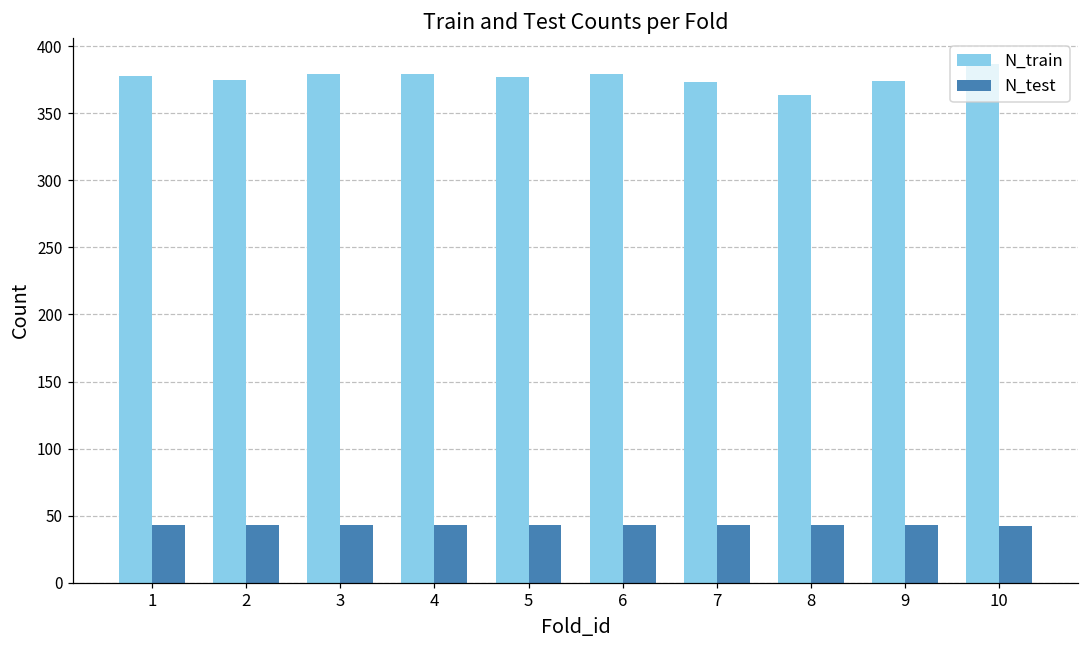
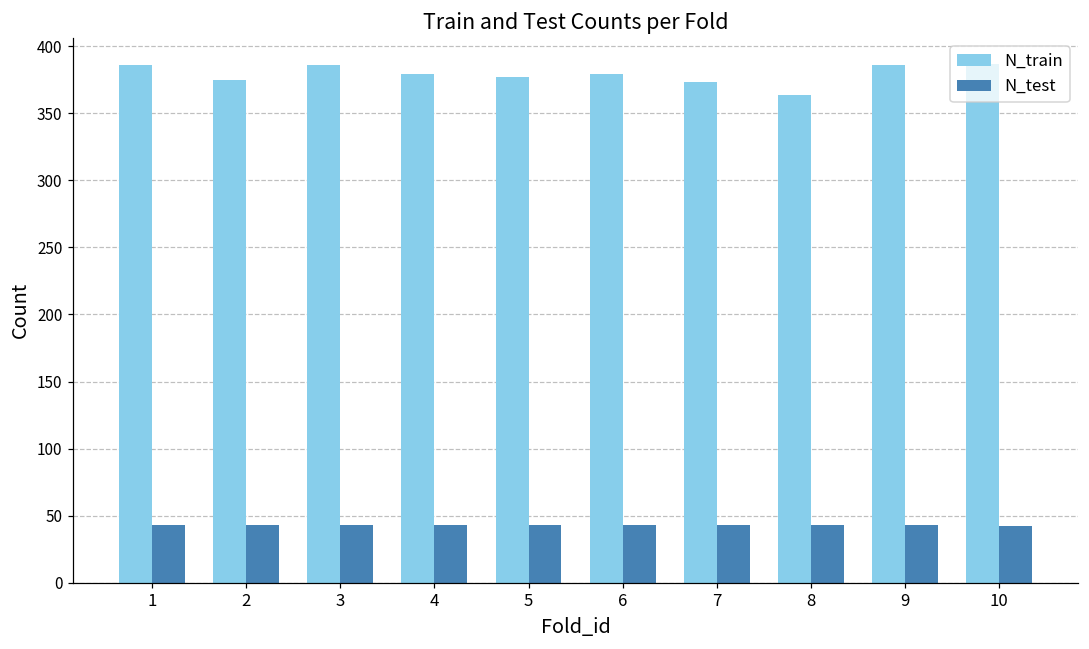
  {
    "N_train": {
-     "1": 378,
+     "1": 386,
      "2": 375,
-     "3": 379,
+     "3": 386,
      "4": 379,
      "5": 377,
      "6": 379,
      "7": 373,
      "8": 364,
-     "9": 374
+     "9": 386
    },
    "N_test": {
      "1": 43,
      "2": 43,
      "3": 43,
      "4": 43,
      "5": 43,
      "6": 43,
      "7": 43,
      "8": 43,
      "9": 43,
      "10": 42
    }
  }
